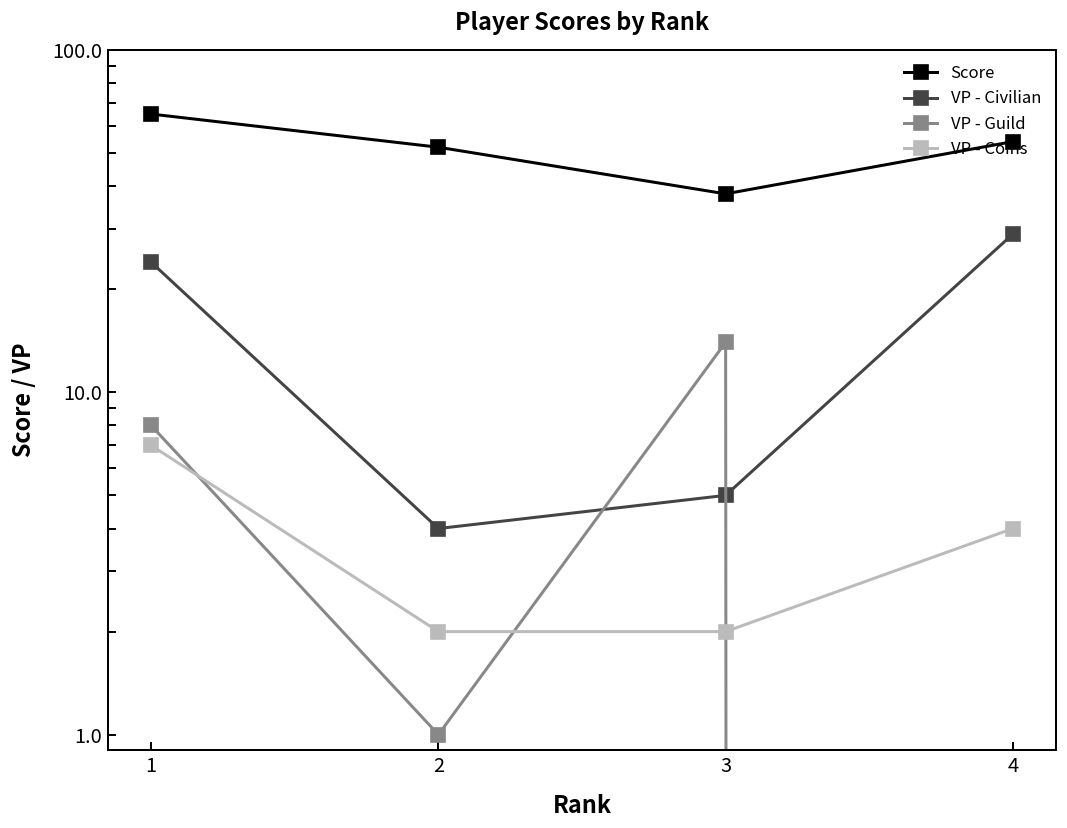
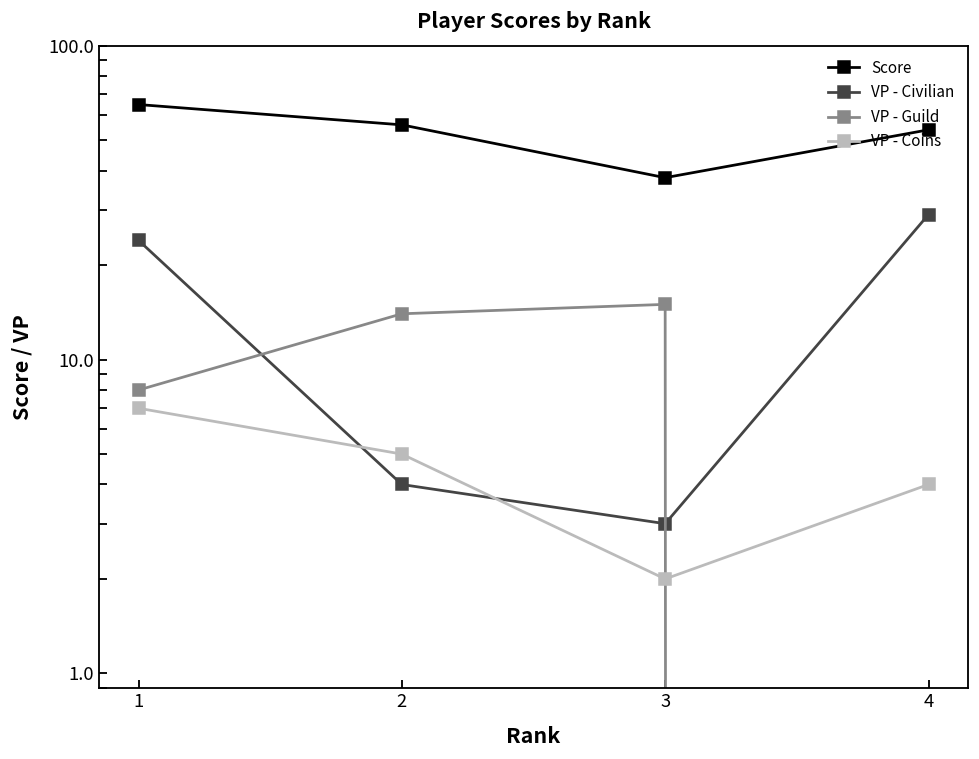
  {
    "Score": {
      "1": 65,
-     "2": 52,
+     "2": 56,
      "3": 38,
      "4": 54
    },
    "VP - Civilian": {
      "1": 24,
      "2": 4,
-     "3": 5,
+     "3": 3,
      "4": 29
    },
    "VP - Guild": {
      "1": 8,
-     "2": 1,
-     "3": 14
+     "2": 14,
+     "3": 15
    },
    "VP - Coins": {
      "1": 7,
-     "2": 2,
+     "2": 5,
      "3": 2,
      "4": 4
    }
  }
